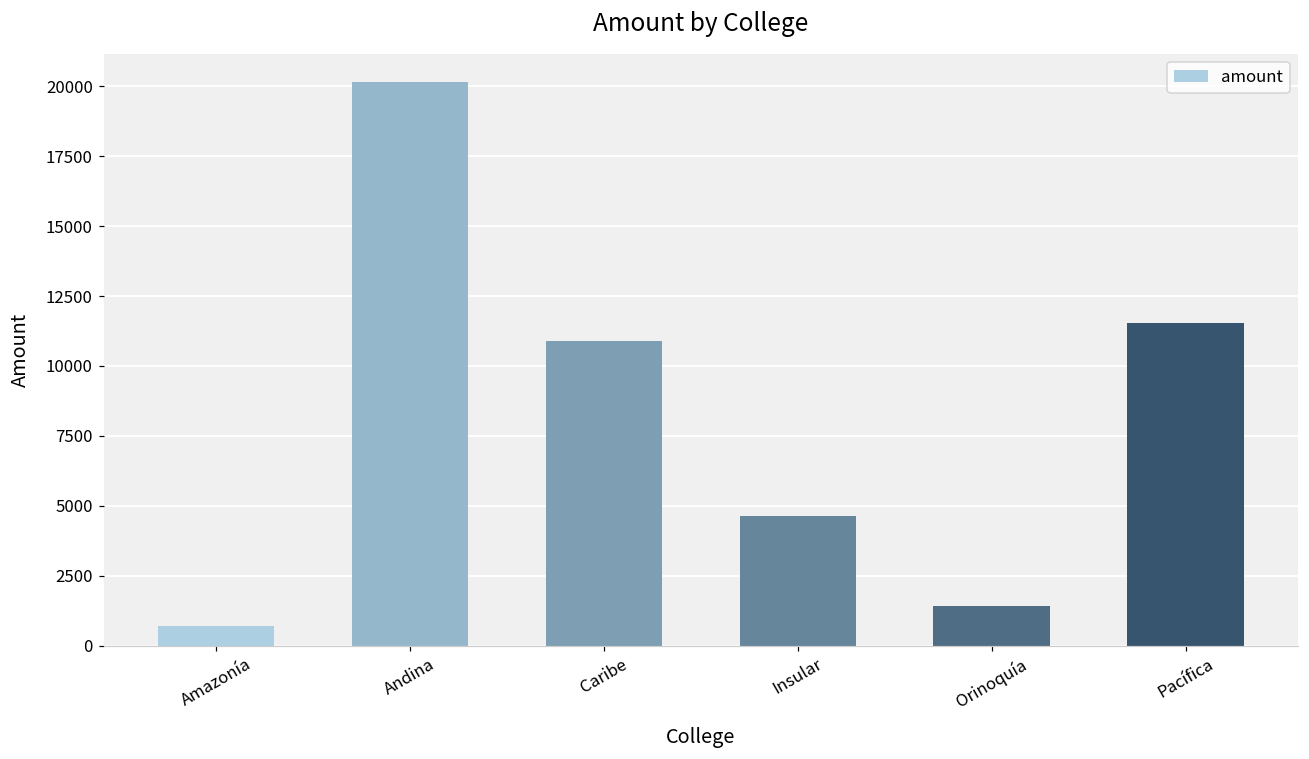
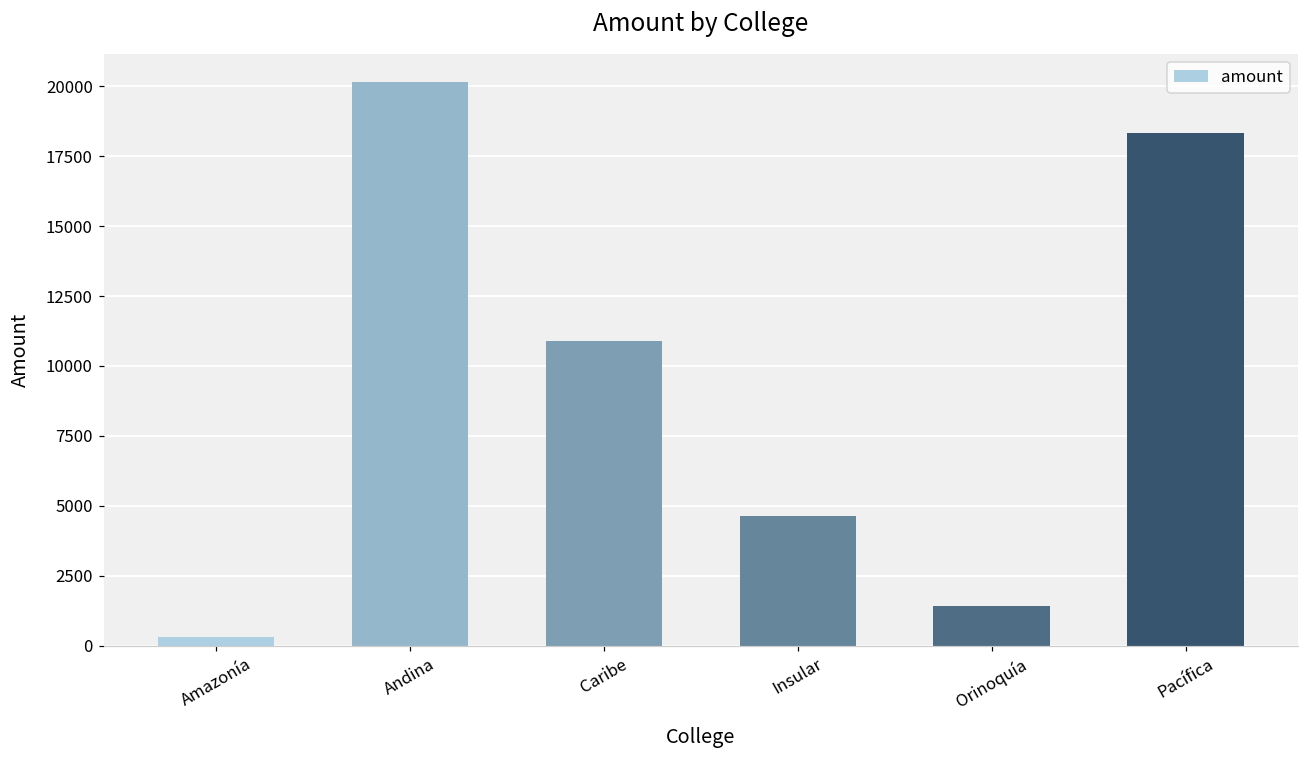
  {
-   "Amazonía": 700,
+   "Amazonía": 300,
    "Andina": 20200,
    "Caribe": 10900,
    "Insular": 4600,
    "Orinoquía": 1400,
-   "Pacífica": 11500
+   "Pacífica": 18300
  }
